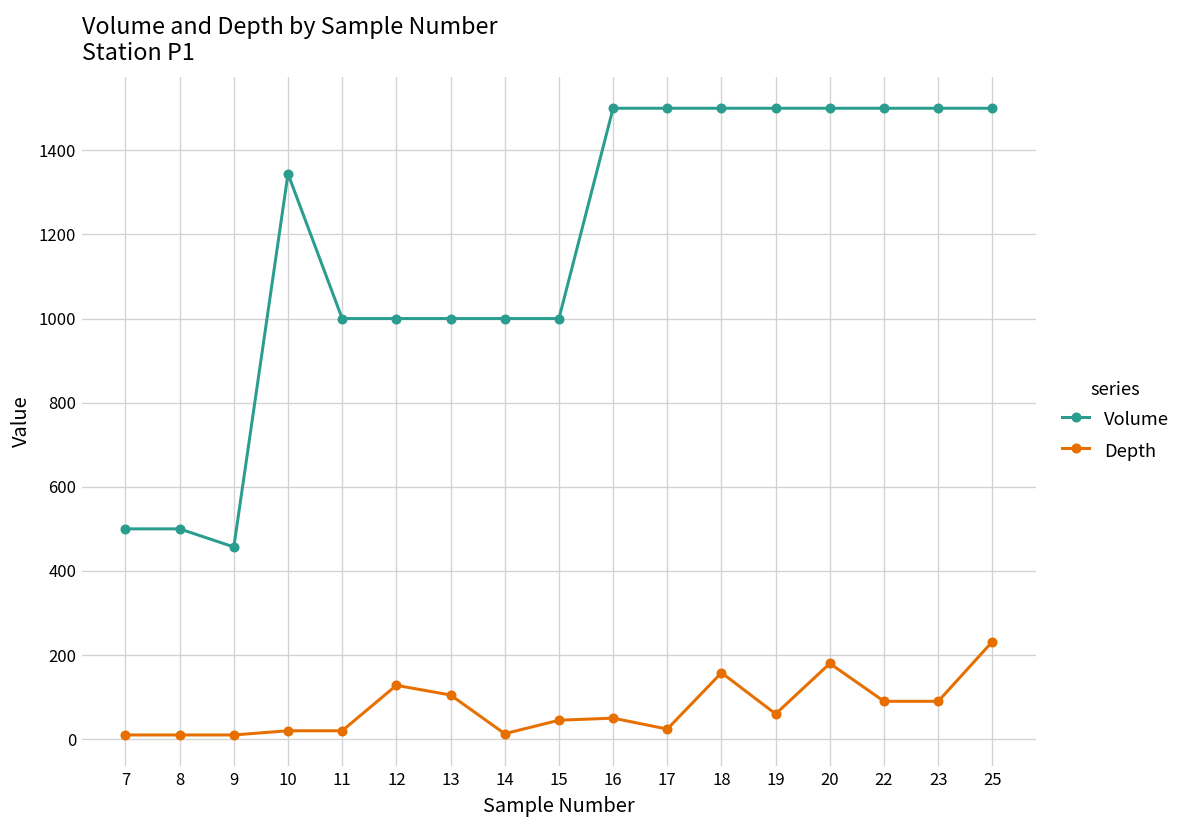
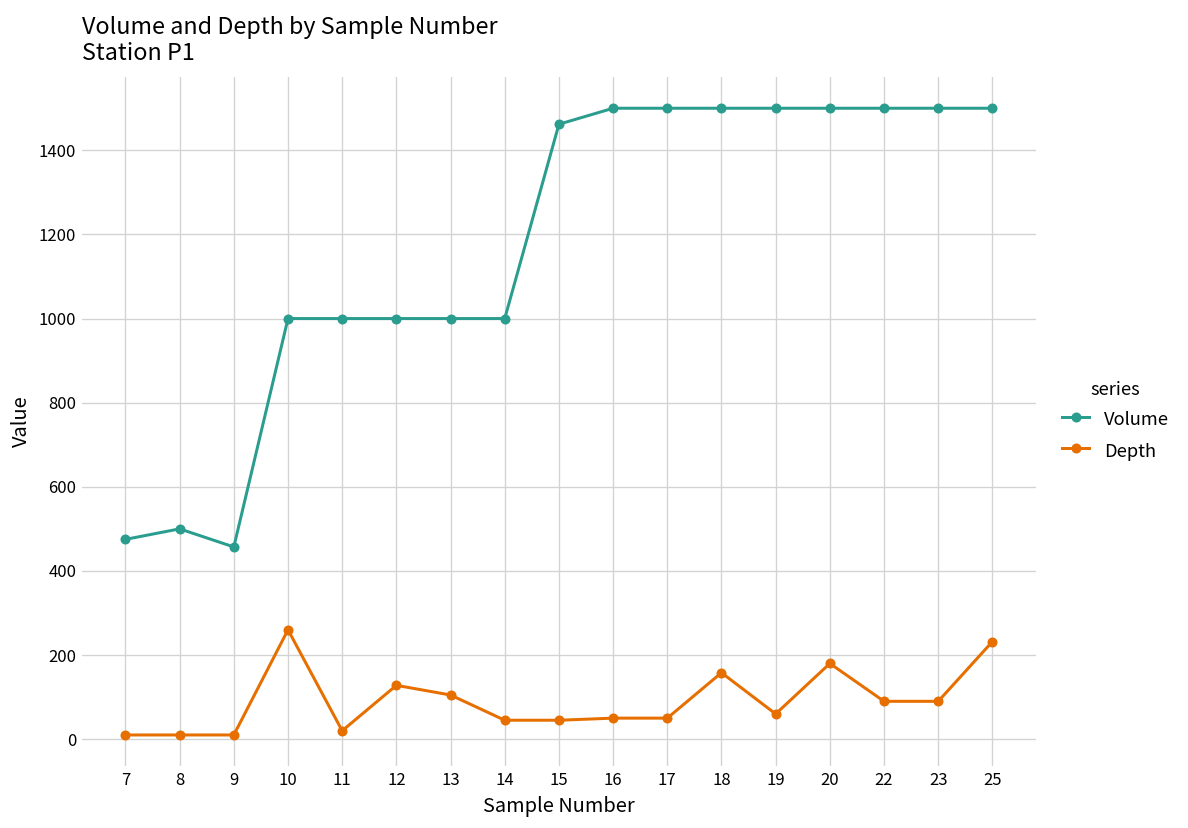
  {
    "Volume": {
-     "7": 500,
+     "7": 480,
      "8": 500,
      "9": 460,
-     "10": 1340,
+     "10": 1000,
      "11": 1000,
      "12": 1000,
      "13": 1000,
      "14": 1000,
-     "15": 1000,
+     "15": 1460,
      "16": 1500,
      "17": 1500,
      "18": 1500,
      "19": 1500,
      "20": 1500,
      "22": 1500,
      "23": 1500,
      "25": 1500
    },
    "Depth": {
      "7": 10,
      "8": 10,
      "9": 10,
-     "10": 20,
+     "10": 260,
      "11": 20,
      "12": 130,
      "13": 110,
-     "14": 10,
+     "14": 50,
      "15": 50,
      "16": 50,
-     "17": 20,
+     "17": 50,
      "18": 160,
      "19": 60,
      "20": 180,
      "22": 90,
      "23": 90,
      "25": 230
    }
  }
